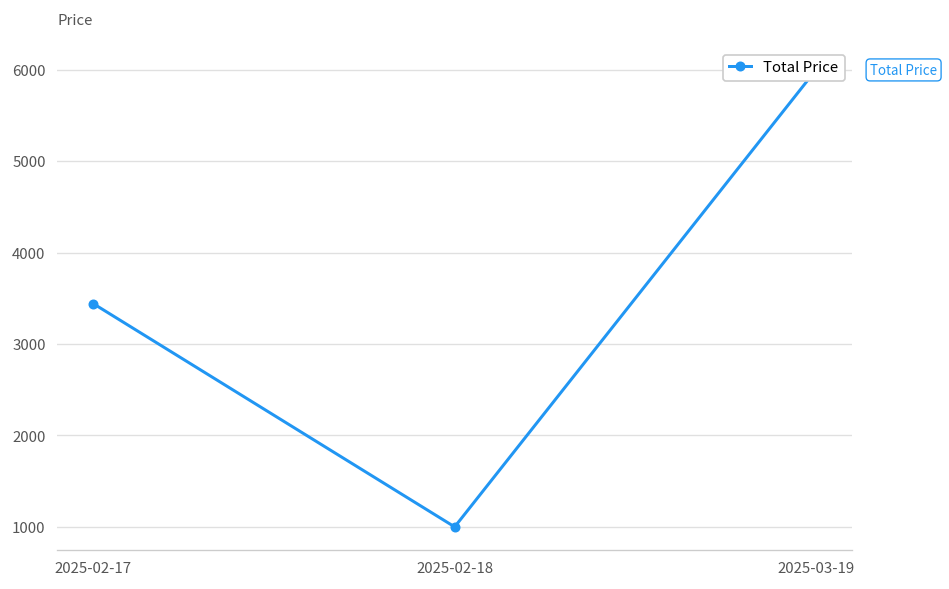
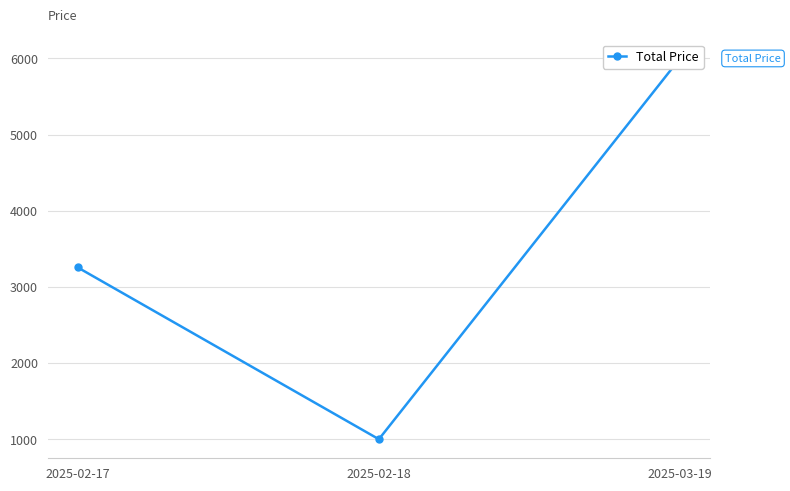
  {
-   "2025-02-17": 3400,
+   "2025-02-17": 3300,
    "2025-02-18": 1000
  }
